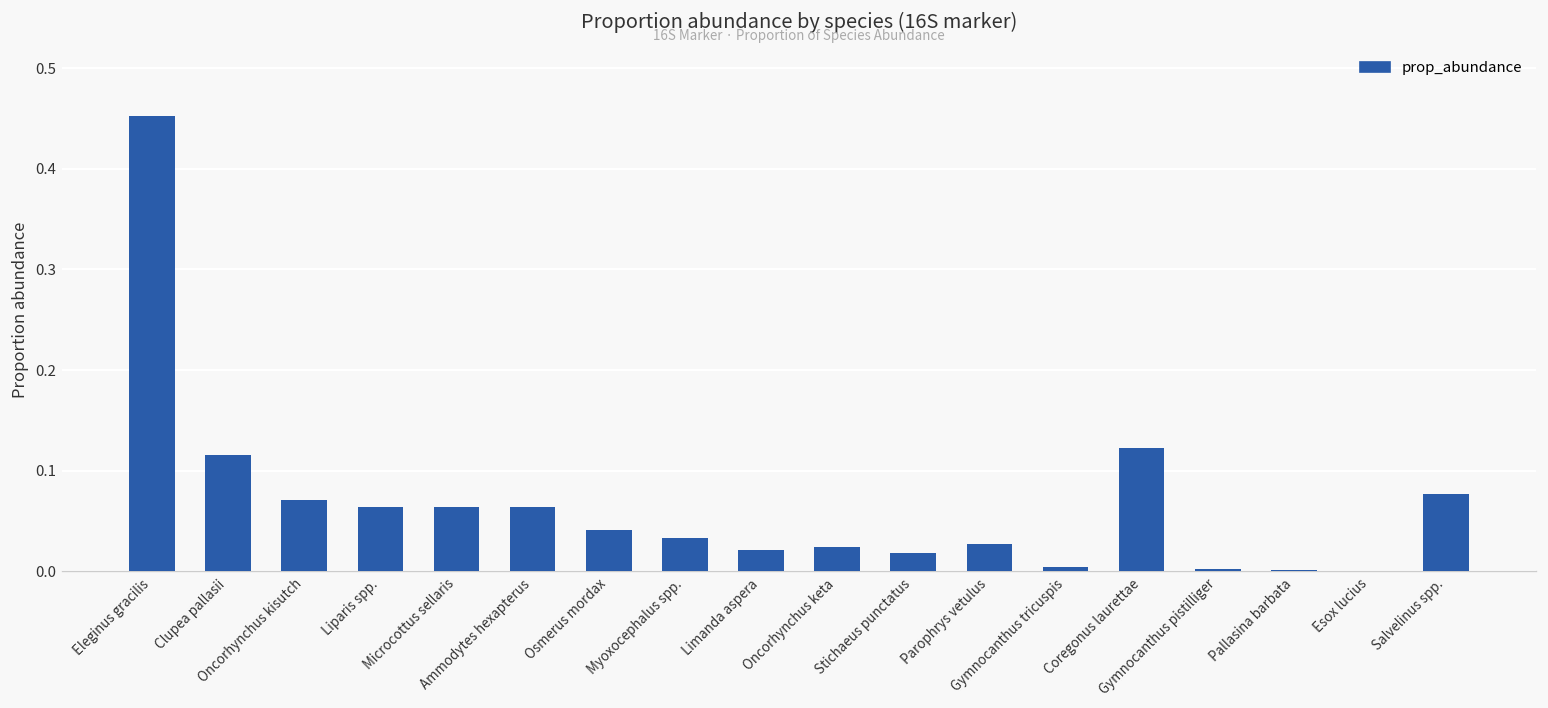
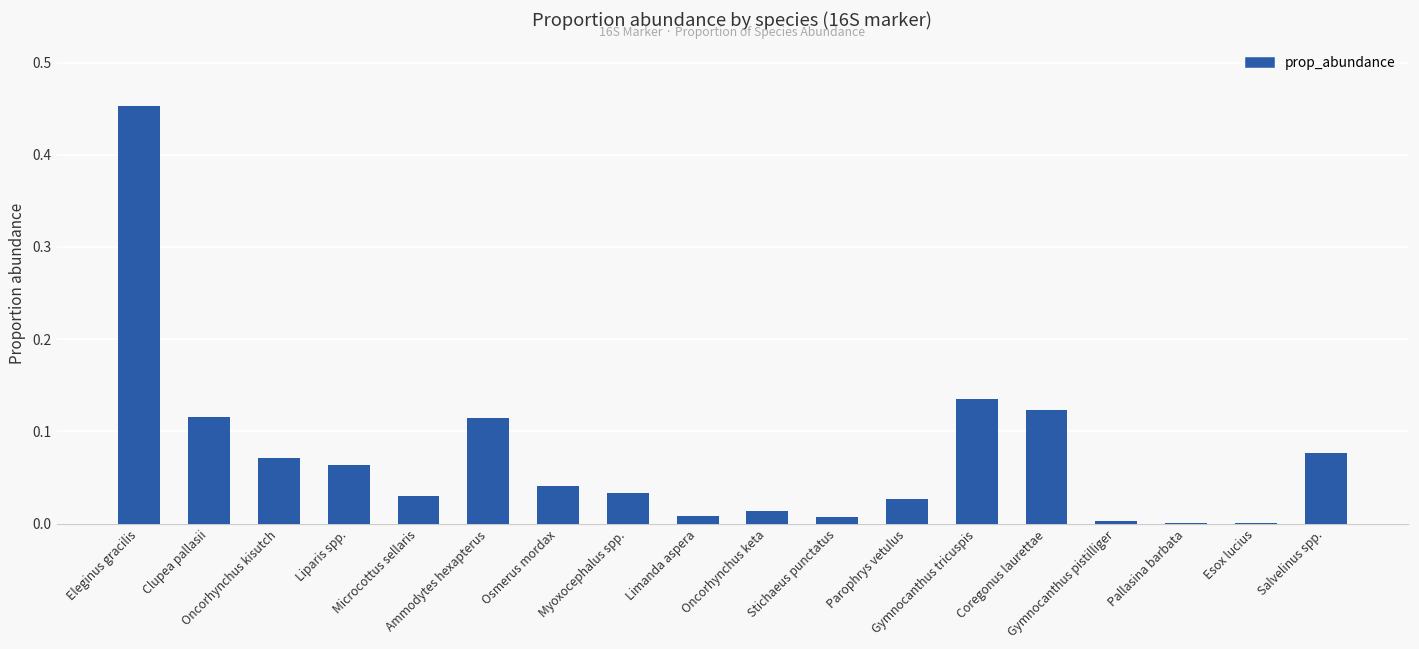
  {
    "Eleginus gracilis": 0.45,
    "Clupea pallasii": 0.12,
    "Oncorhynchus kisutch": 0.07,
    "Liparis spp.": 0.06,
-   "Microcottus sellaris": 0.06,
-   "Ammodytes hexapterus": 0.06,
+   "Microcottus sellaris": 0.03,
+   "Ammodytes hexapterus": 0.11,
    "Osmerus mordax": 0.04,
    "Myoxocephalus spp.": 0.03,
-   "Limanda aspera": 0.02,
-   "Oncorhynchus keta": 0.02,
-   "Stichaeus punctatus": 0.02,
+   "Limanda aspera": 0.01,
+   "Oncorhynchus keta": 0.01,
+   "Stichaeus punctatus": 0.01,
    "Parophrys vetulus": 0.03,
-   "Gymnocanthus tricuspis": 0.00,
+   "Gymnocanthus tricuspis": 0.14,
    "Coregonus laurettae": 0.12,
    "Salvelinus spp.": 0.08
  }
